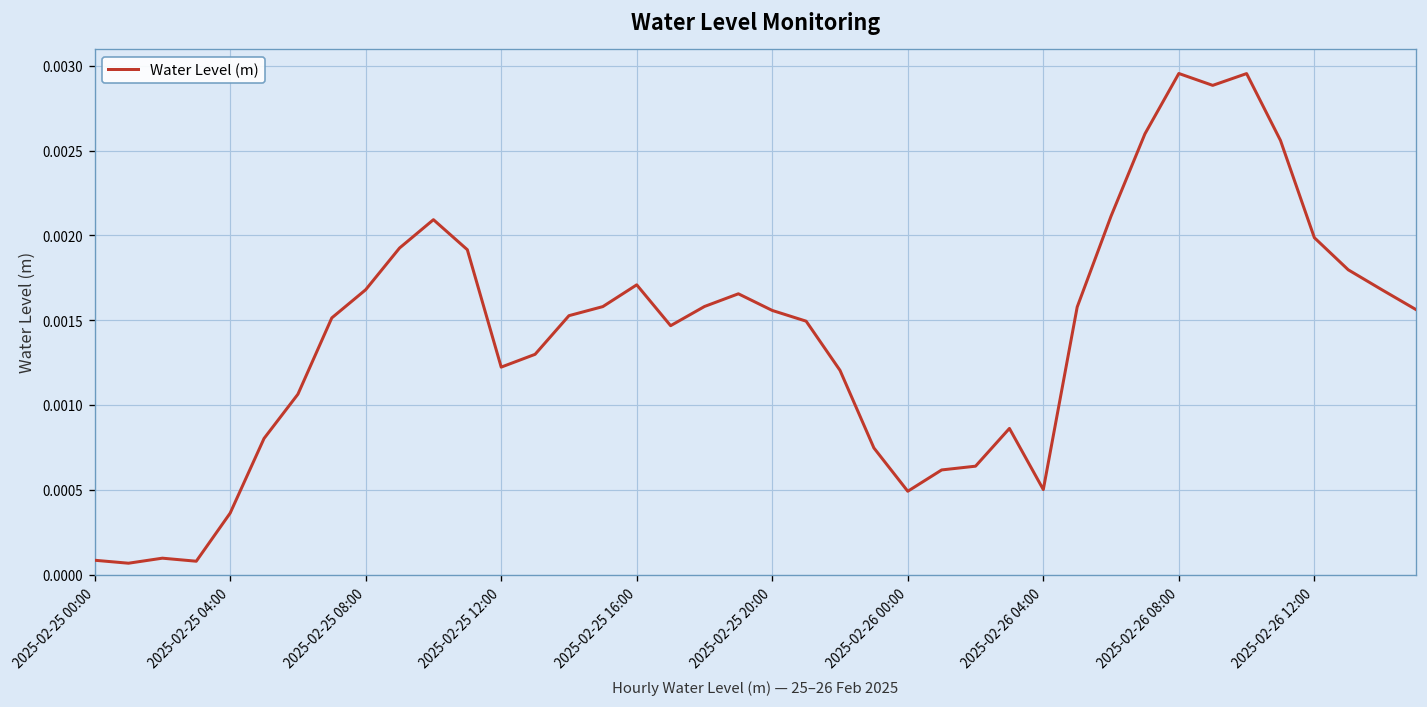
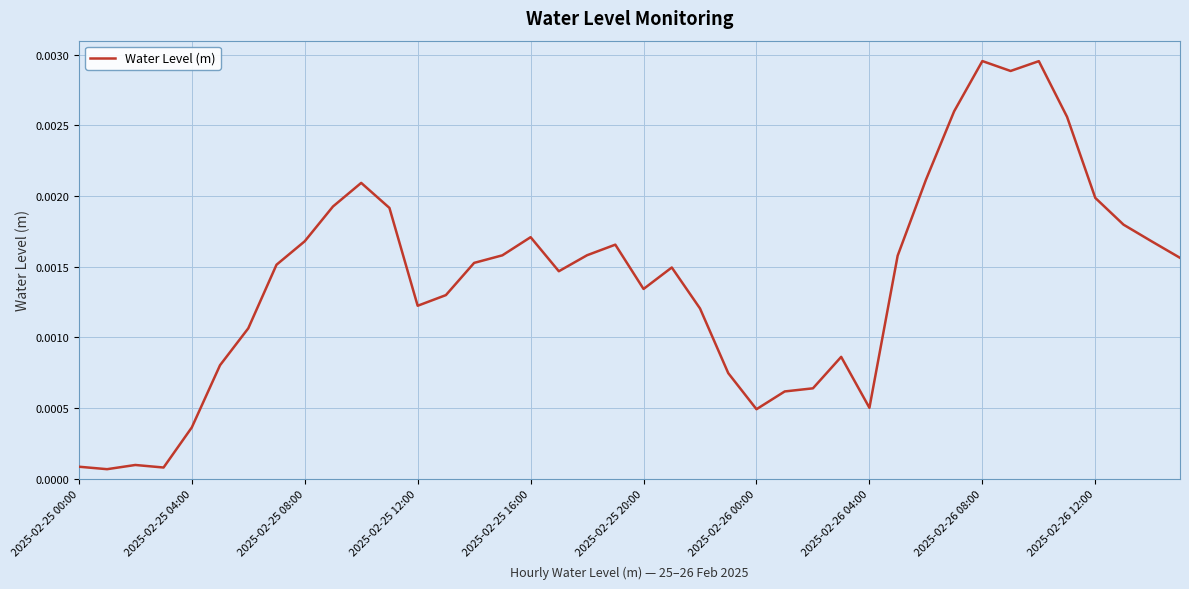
  {
    "2025-02-25 00:00": 0.00008,
    "2025-02-25 04:00": 0.00036,
    "2025-02-25 08:00": 0.00168,
    "2025-02-25 12:00": 0.00122,
    "2025-02-25 16:00": 0.00171,
-   "2025-02-25 20:00": 0.00156,
+   "2025-02-25 20:00": 0.00134,
    "2025-02-26 00:00": 0.00049,
    "2025-02-26 04:00": 0.00050,
    "2025-02-26 08:00": 0.00295,
    "2025-02-26 12:00": 0.00199
  }
